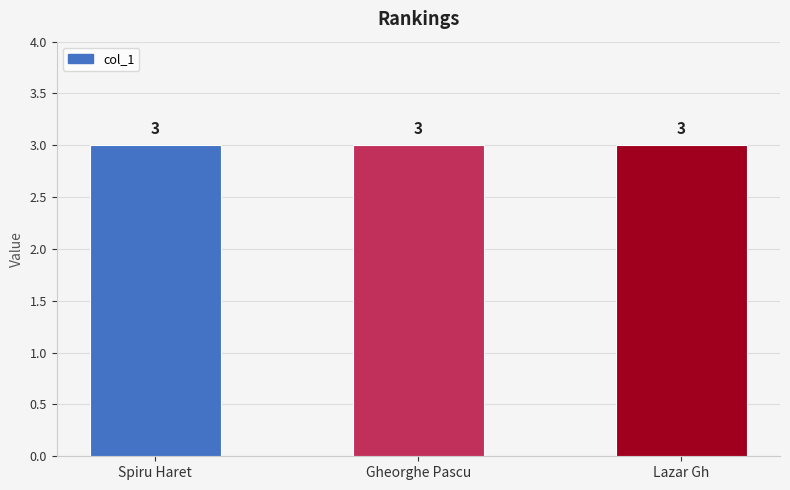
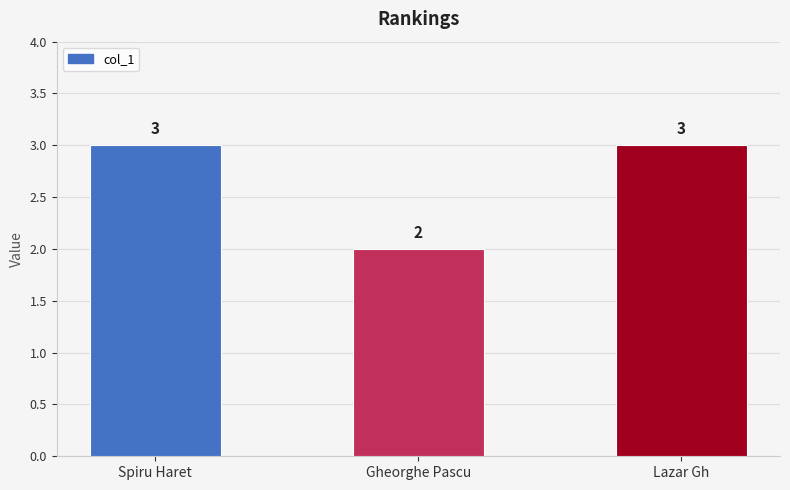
  {
    "Spiru Haret": 3,
-   "Gheorghe Pascu": 3,
+   "Gheorghe Pascu": 2,
    "Lazar Gh": 3
  }
